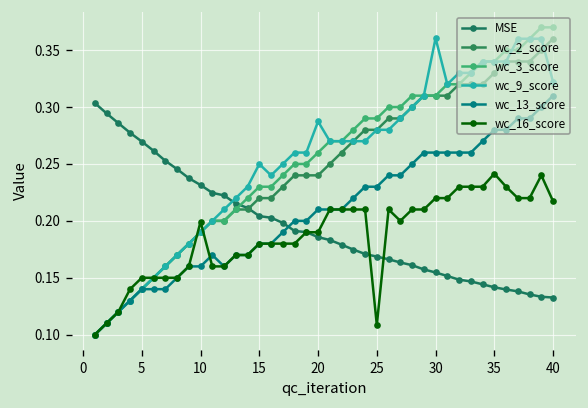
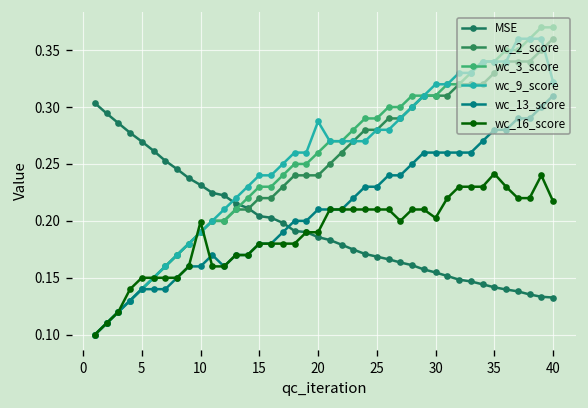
  {
    "wc_9_score": {
-     "15": 0.25,
+     "15": 0.24,
      "20": 0.29,
-     "30": 0.36
+     "30": 0.32
    },
    "wc_16_score": {
      "5": 0.15,
      "10": 0.20,
      "20": 0.19,
-     "25": 0.11,
-     "30": 0.22,
+     "25": 0.21,
+     "30": 0.20,
      "35": 0.24,
      "40": 0.22
    }
  }
